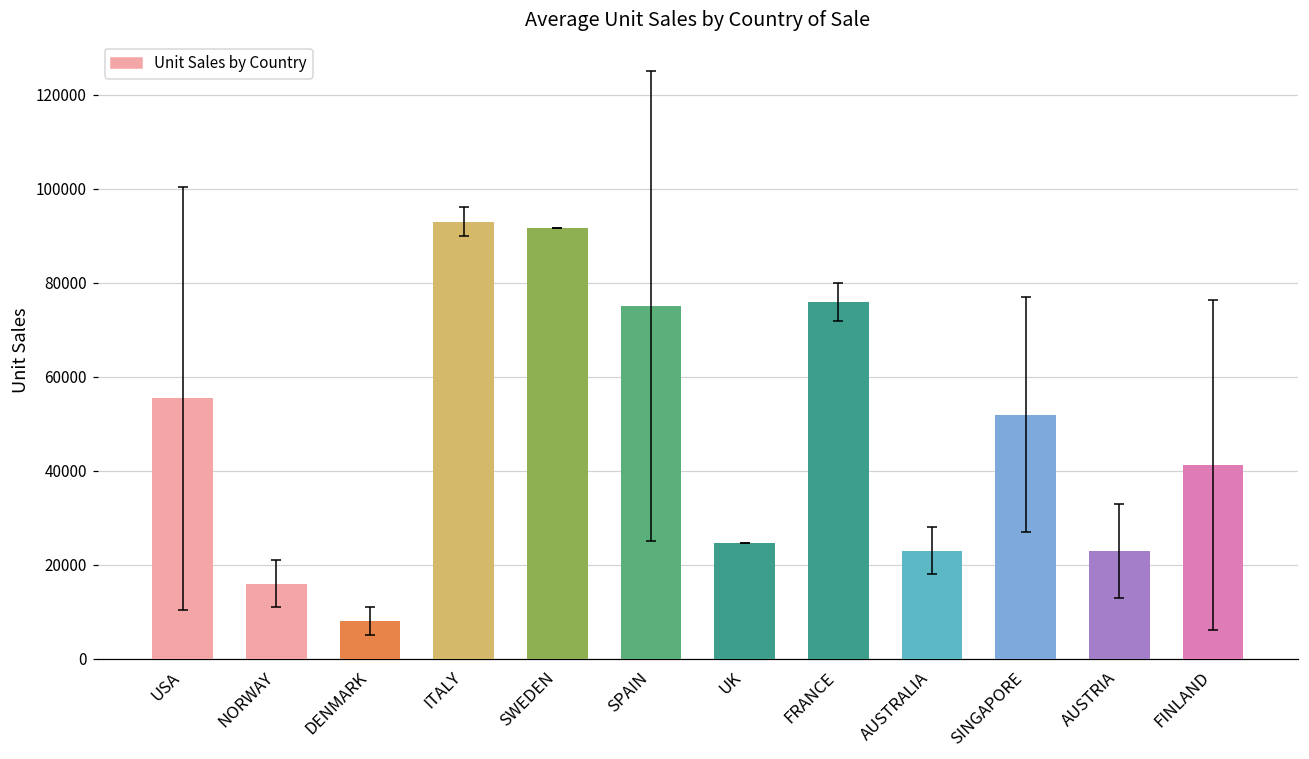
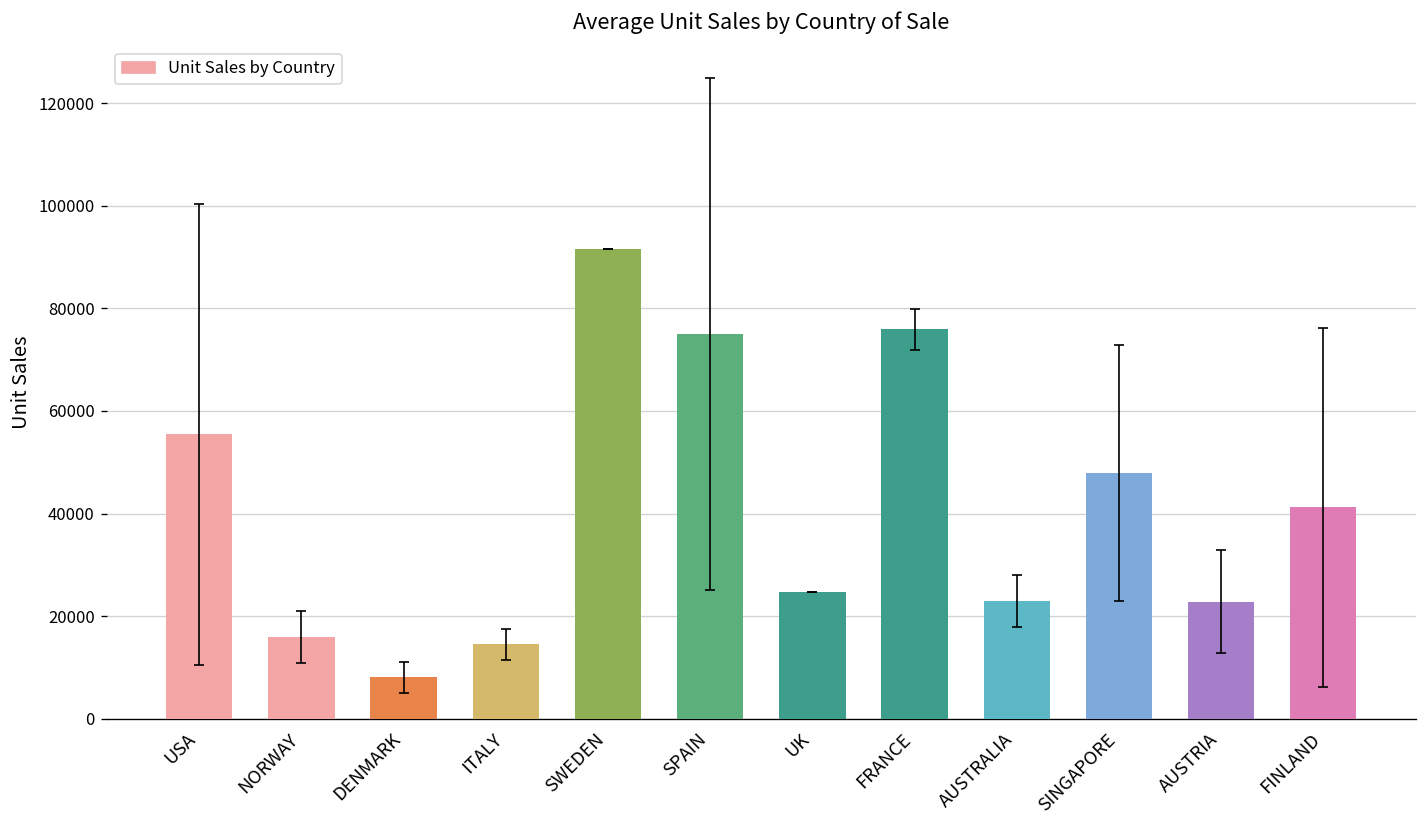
  {
    "Unit Sales by Country": {
      "USA": 55000,
      "NORWAY": 16000,
      "DENMARK": 8000,
-     "ITALY": 93000,
+     "ITALY": 14000,
      "SWEDEN": 92000,
      "SPAIN": 75000,
      "UK": 25000,
      "FRANCE": 76000,
      "AUSTRALIA": 23000,
-     "SINGAPORE": 52000,
+     "SINGAPORE": 48000,
      "AUSTRIA": 23000,
      "FINLAND": 41000
    }
  }
